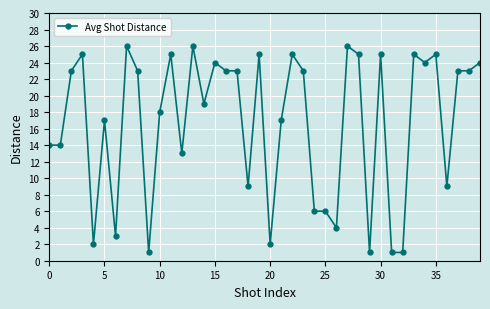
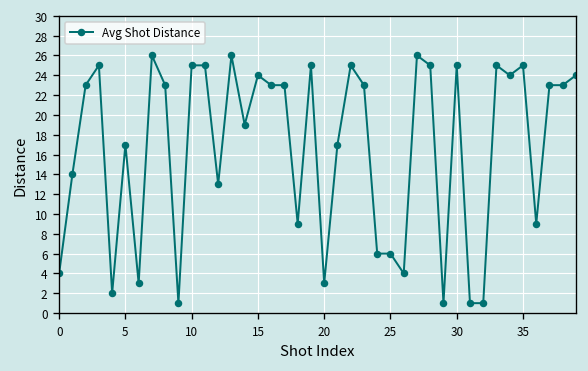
  {
-   "0": 14,
+   "0": 4,
    "5": 17,
-   "10": 18,
+   "10": 25,
    "15": 24,
-   "20": 2,
+   "20": 3,
    "25": 6,
    "30": 25,
    "35": 25
  }
